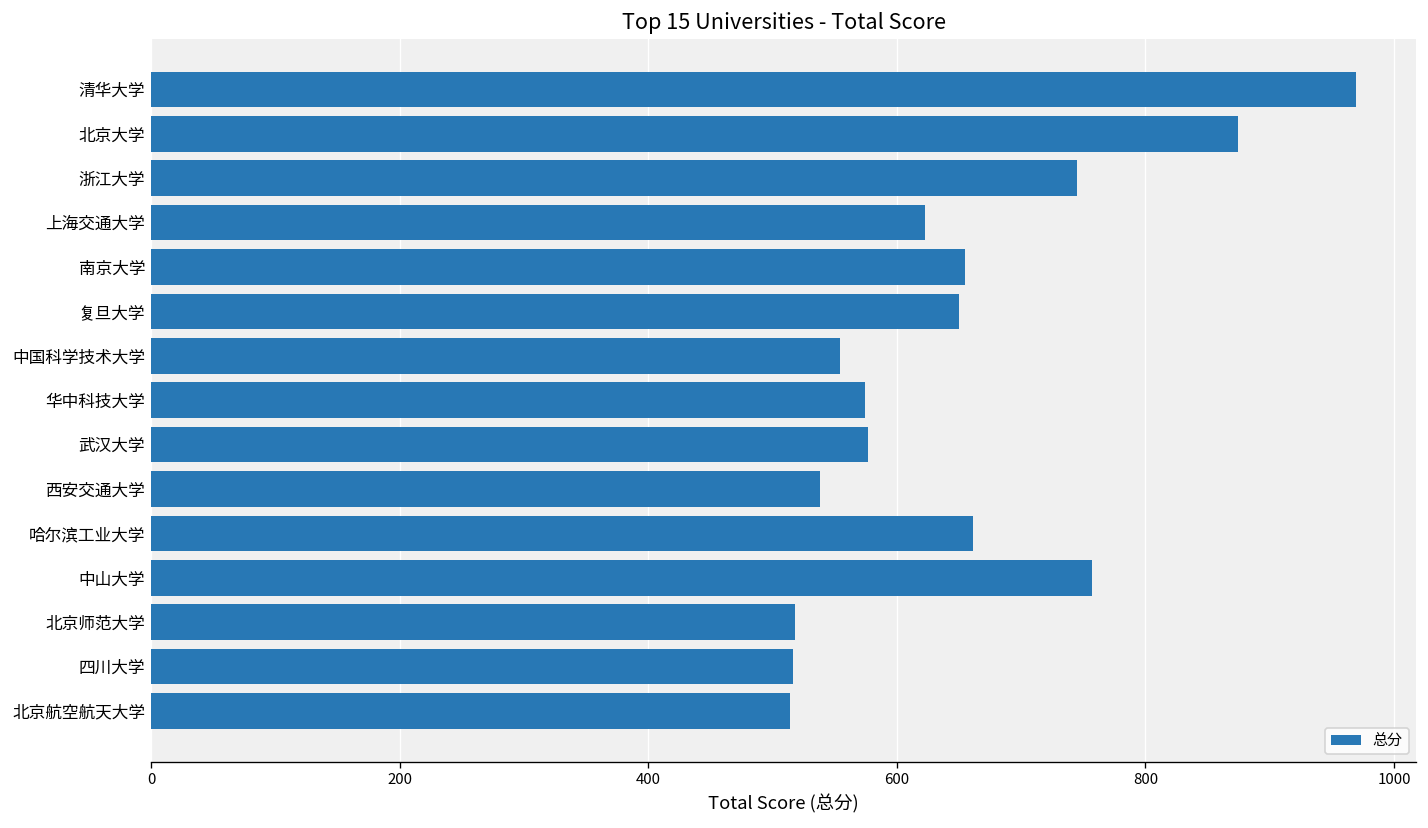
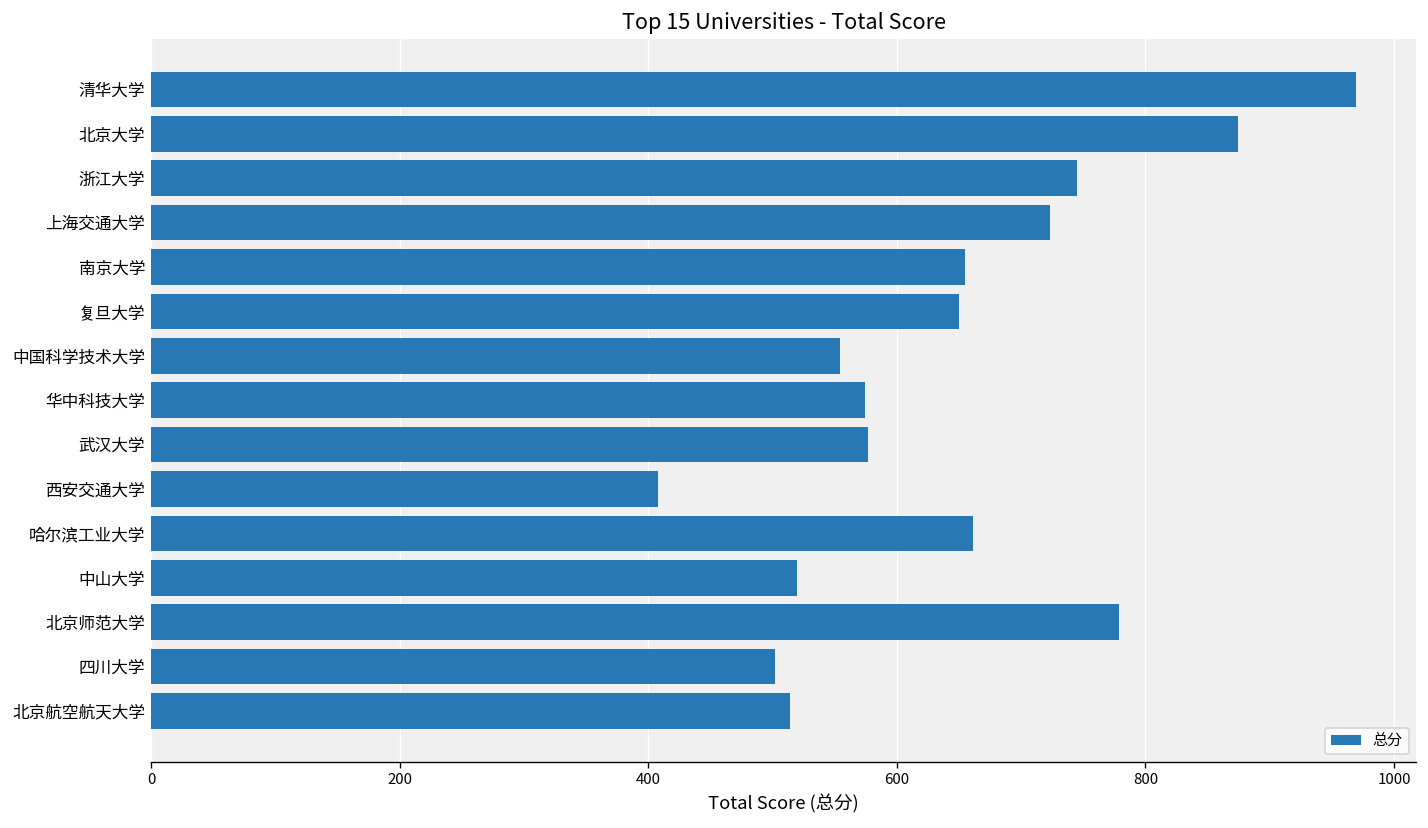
  {
    "清华大学": 969,
    "北京大学": 874,
    "浙江大学": 745,
-   "上海交通大学": 623,
+   "上海交通大学": 723,
    "南京大学": 655,
    "复旦大学": 650,
    "中国科学技术大学": 554,
    "华中科技大学": 574,
    "武汉大学": 577,
-   "西安交通大学": 538,
+   "西安交通大学": 408,
    "哈尔滨工业大学": 661,
-   "中山大学": 757,
-   "北京师范大学": 518,
-   "四川大学": 517,
+   "中山大学": 519,
+   "北京师范大学": 779,
+   "四川大学": 502,
    "北京航空航天大学": 514
  }
